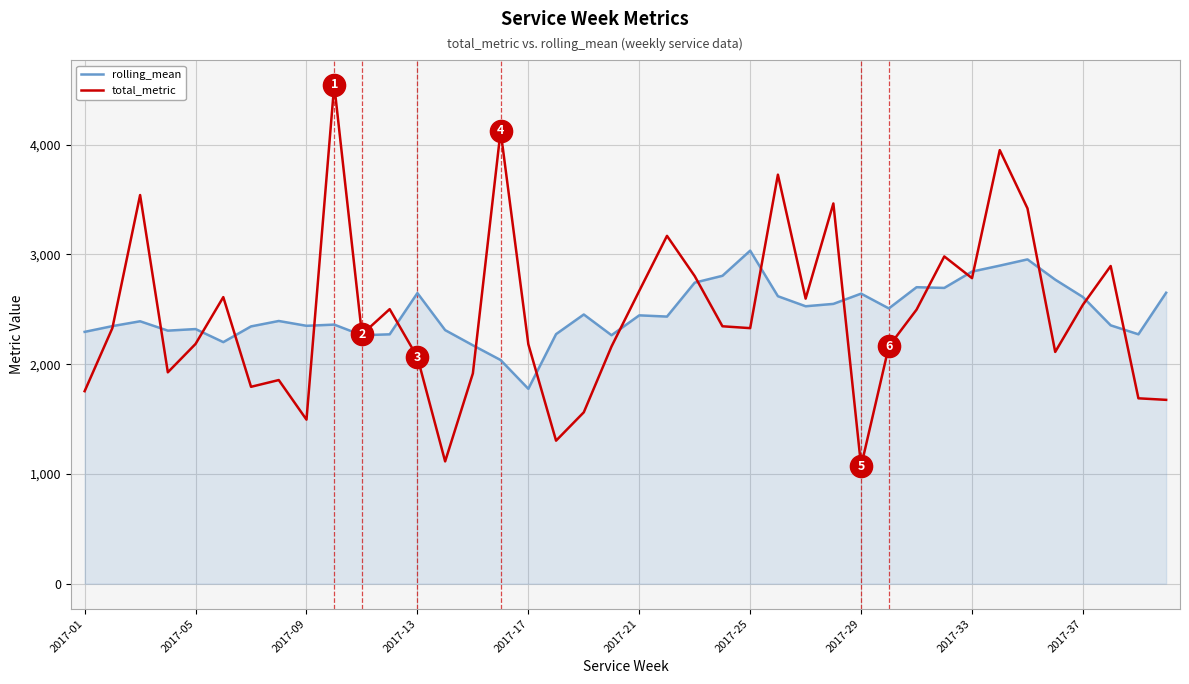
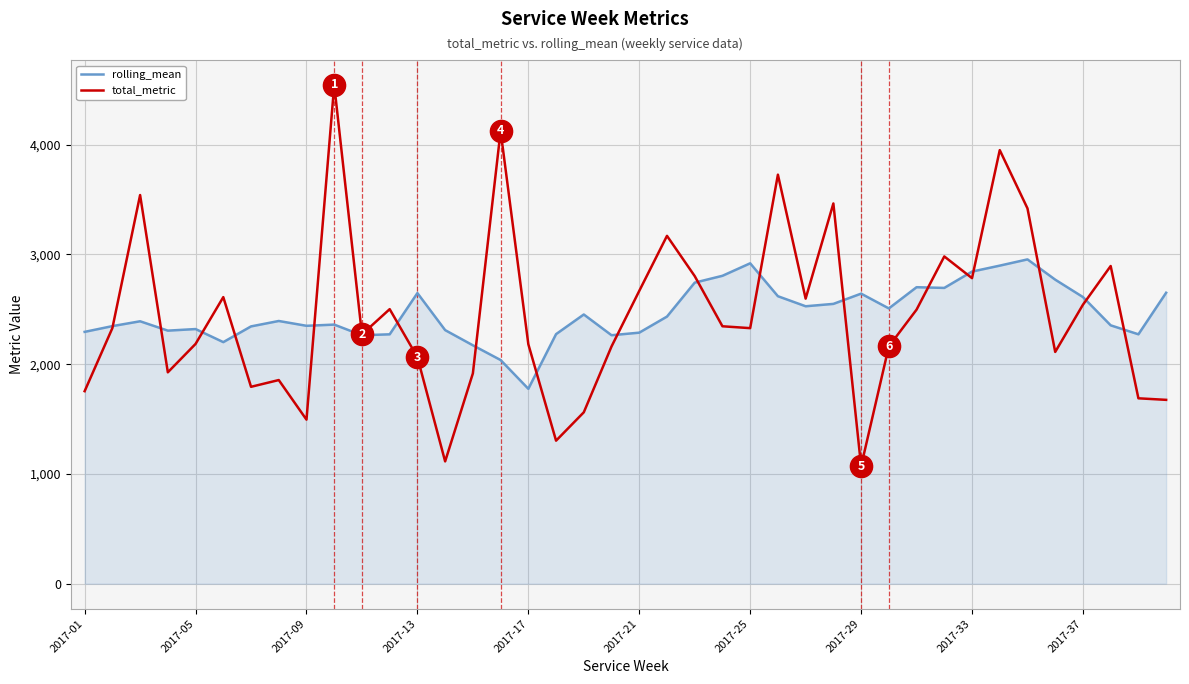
  {
    "rolling_mean": {
      "2017-01": "2,290",
      "2017-05": "2,320",
      "2017-09": "2,350",
      "2017-13": "2,650",
      "2017-17": "1,780",
-     "2017-21": "2,450",
-     "2017-25": "3,030",
+     "2017-21": "2,290",
+     "2017-25": "2,920",
      "2017-29": "2,640",
      "2017-33": "2,840",
      "2017-37": "2,610"
    }
  }
